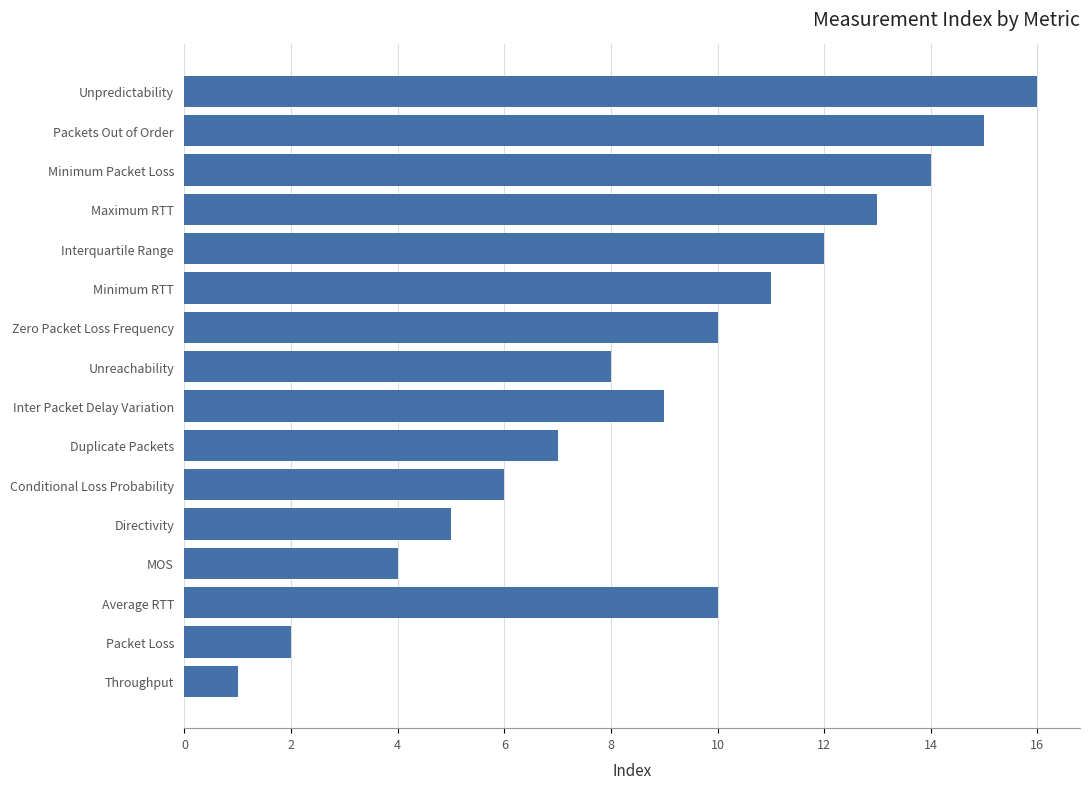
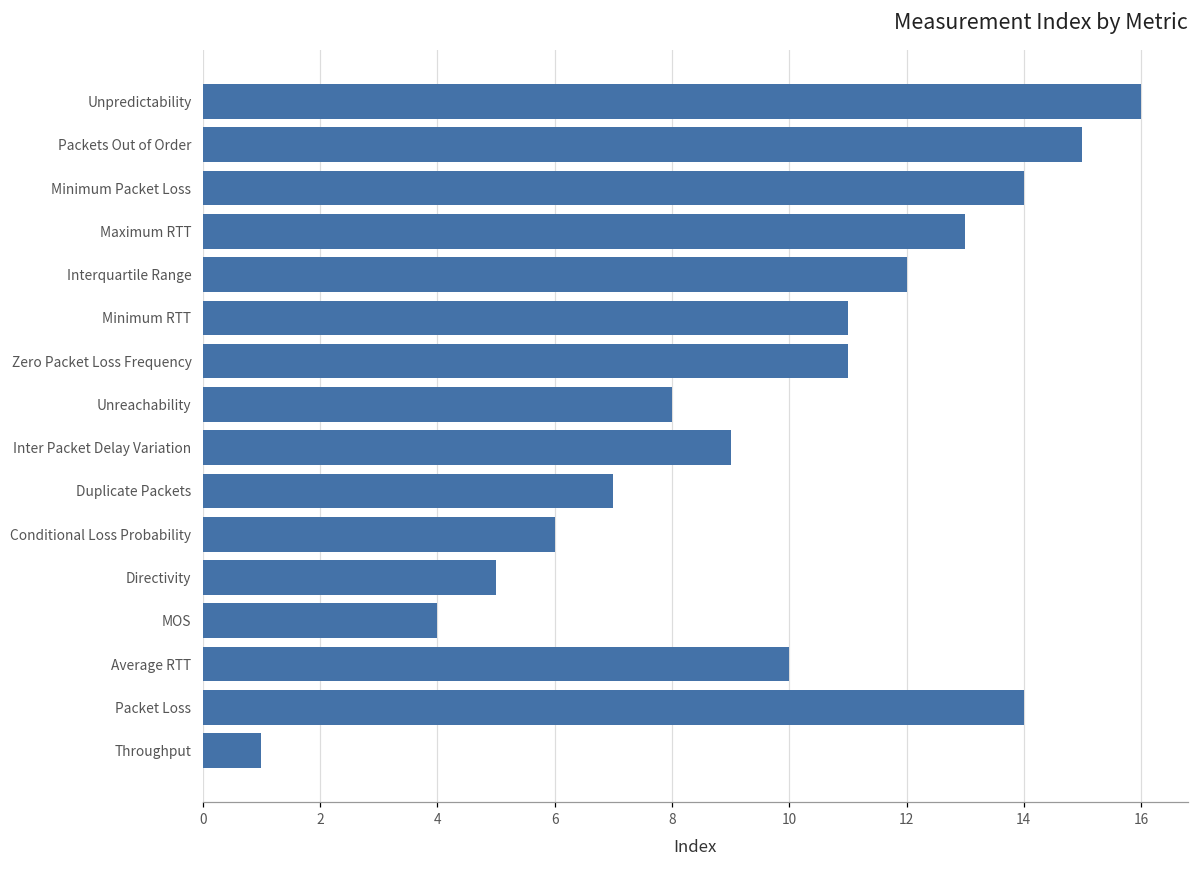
  {
    "Unpredictability": 16,
    "Packets Out of Order": 15,
    "Minimum Packet Loss": 14,
    "Maximum RTT": 13,
    "Interquartile Range": 12,
    "Minimum RTT": 11,
-   "Zero Packet Loss Frequency": 10,
+   "Zero Packet Loss Frequency": 11,
    "Unreachability": 8,
    "Inter Packet Delay Variation": 9,
    "Duplicate Packets": 7,
    "Conditional Loss Probability": 6,
    "Directivity": 5,
    "MOS": 4,
    "Average RTT": 10,
-   "Packet Loss": 2,
+   "Packet Loss": 14,
    "Throughput": 1
  }
